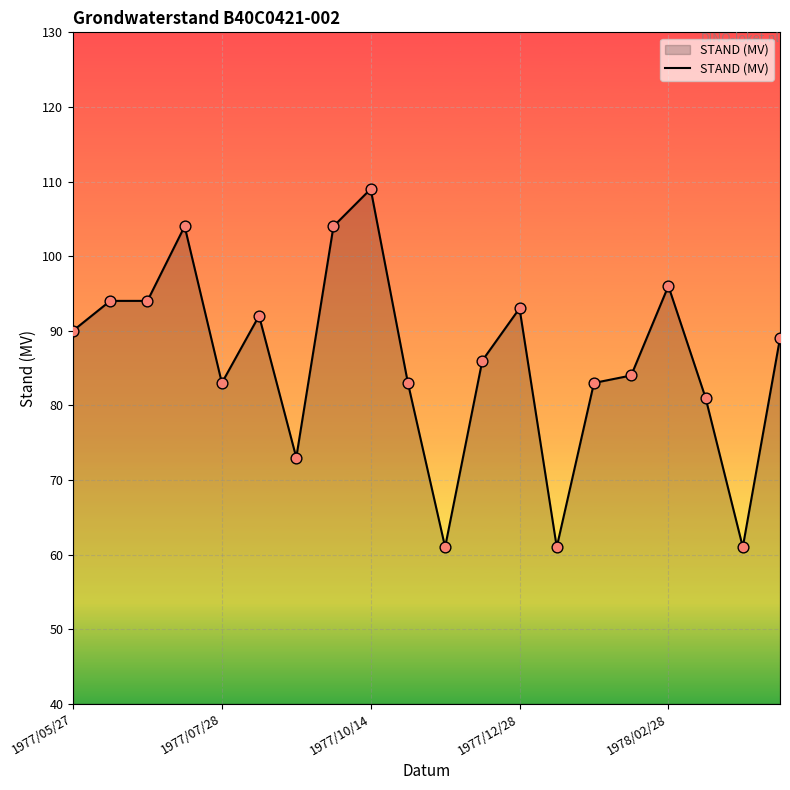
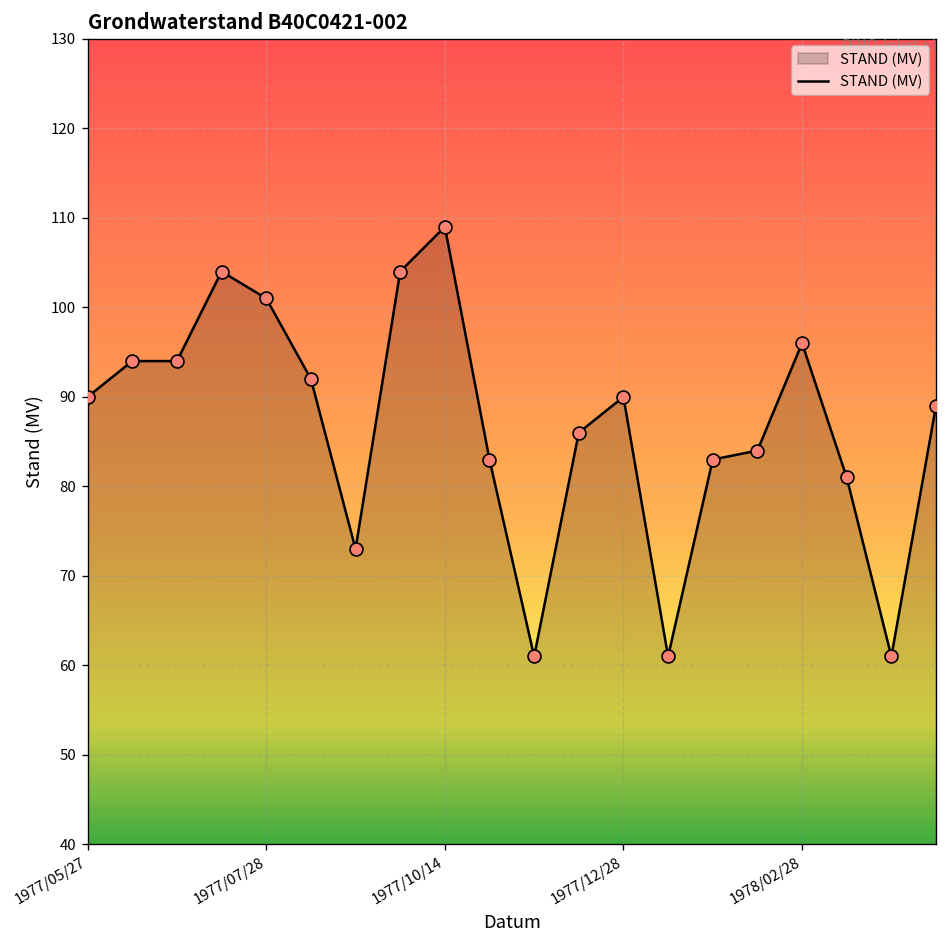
  {
    "1977/05/27": 90,
-   "1977/07/28": 83,
+   "1977/07/28": 101,
    "1977/10/14": 109,
-   "1977/12/28": 93,
+   "1977/12/28": 90,
    "1978/02/28": 96
  }
